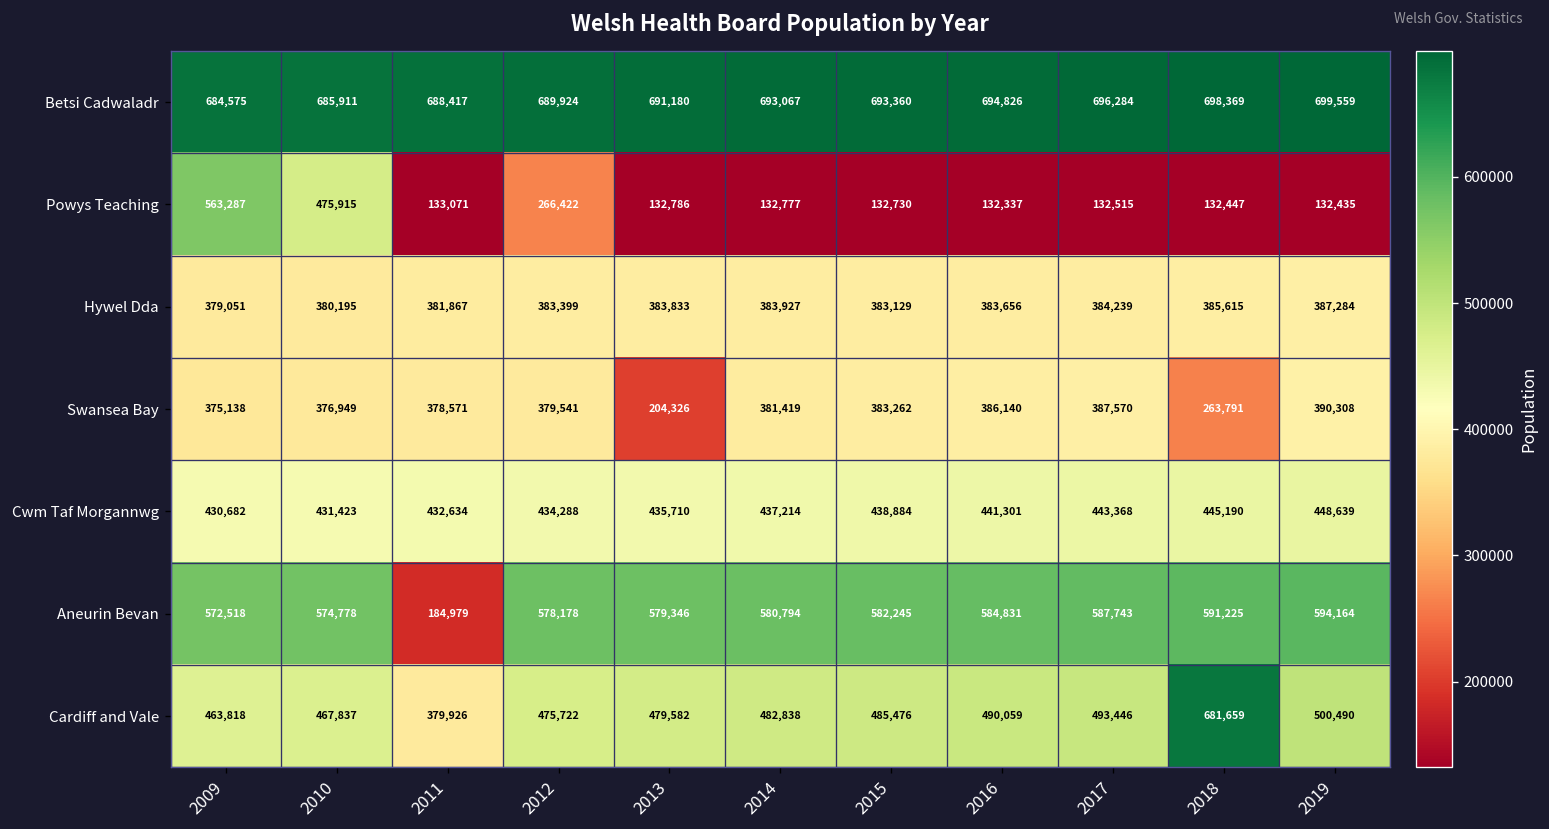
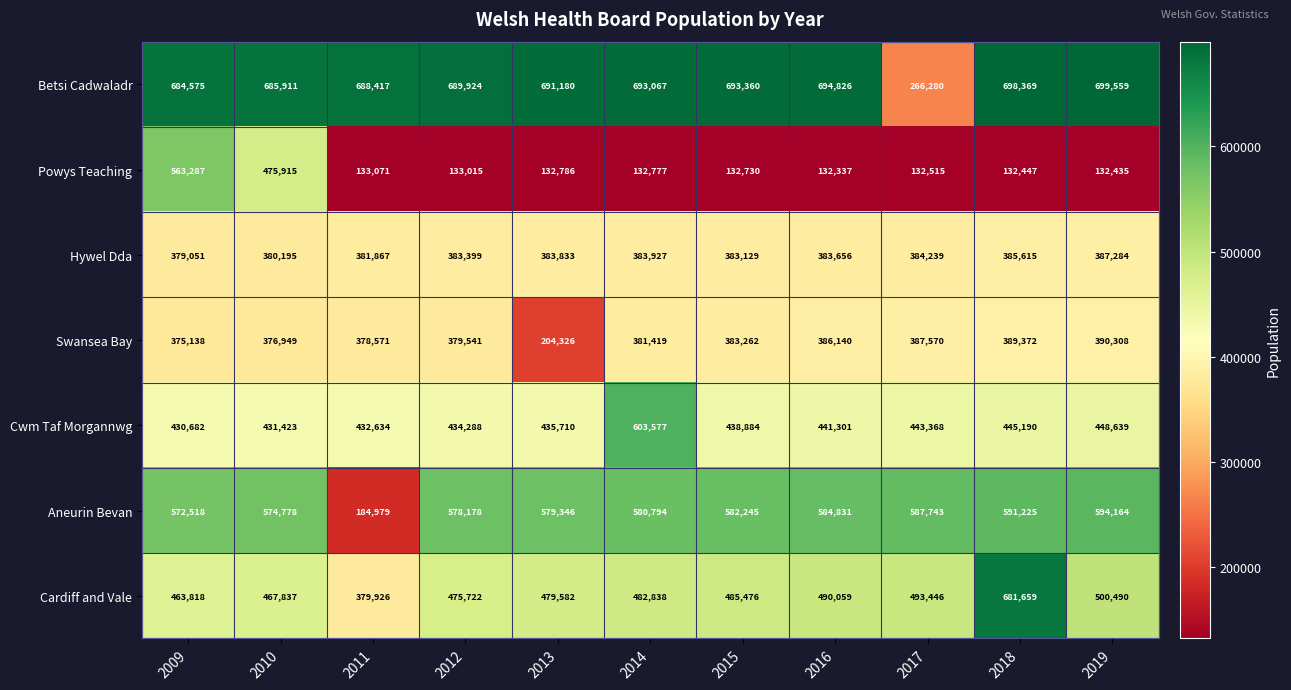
  {
    "Betsi Cadwaladr": {
      "2009": "684,575",
      "2010": "685,911",
      "2011": "688,417",
      "2012": "689,924",
      "2013": "691,180",
      "2014": "693,067",
      "2015": "693,360",
      "2016": "694,826",
-     "2017": "696,284",
+     "2017": "266,280",
      "2018": "698,369",
      "2019": "699,559"
    },
    "Powys Teaching": {
      "2009": "563,287",
      "2010": "475,915",
      "2011": "133,071",
-     "2012": "266,422",
+     "2012": "133,015",
      "2013": "132,786",
      "2014": "132,777",
      "2015": "132,730",
      "2016": "132,337",
      "2017": "132,515",
      "2018": "132,447",
      "2019": "132,435"
    },
    "Hywel Dda": {
      "2009": "379,051",
      "2010": "380,195",
      "2011": "381,867",
      "2012": "383,399",
      "2013": "383,833",
      "2014": "383,927",
      "2015": "383,129",
      "2016": "383,656",
      "2017": "384,239",
      "2018": "385,615",
      "2019": "387,284"
    },
    "Swansea Bay": {
      "2009": "375,138",
      "2010": "376,949",
      "2011": "378,571",
      "2012": "379,541",
      "2013": "204,326",
      "2014": "381,419",
      "2015": "383,262",
      "2016": "386,140",
      "2017": "387,570",
-     "2018": "263,791",
+     "2018": "389,372",
      "2019": "390,308"
    },
    "Cwm Taf Morgannwg": {
      "2009": "430,682",
      "2010": "431,423",
      "2011": "432,634",
      "2012": "434,288",
      "2013": "435,710",
-     "2014": "437,214",
+     "2014": "603,577",
      "2015": "438,884",
      "2016": "441,301",
      "2017": "443,368",
      "2018": "445,190",
      "2019": "448,639"
    },
    "Aneurin Bevan": {
      "2009": "572,518",
      "2010": "574,778",
      "2011": "184,979",
      "2012": "578,178",
      "2013": "579,346",
      "2014": "580,794",
      "2015": "582,245",
      "2016": "584,831",
      "2017": "587,743",
      "2018": "591,225",
      "2019": "594,164"
    },
    "Cardiff and Vale": {
      "2009": "463,818",
      "2010": "467,837",
      "2011": "379,926",
      "2012": "475,722",
      "2013": "479,582",
      "2014": "482,838",
      "2015": "485,476",
      "2016": "490,059",
      "2017": "493,446",
      "2018": "681,659",
      "2019": "500,490"
    }
  }
